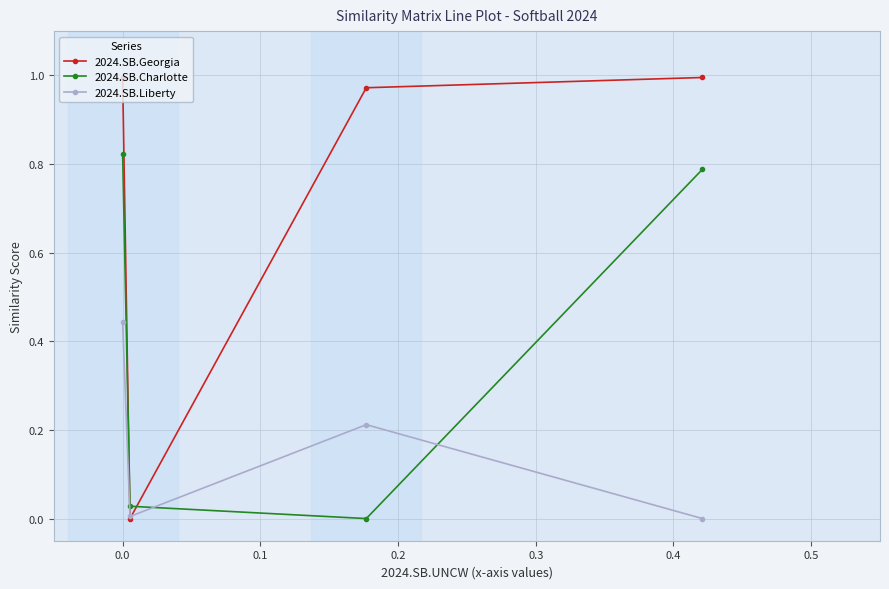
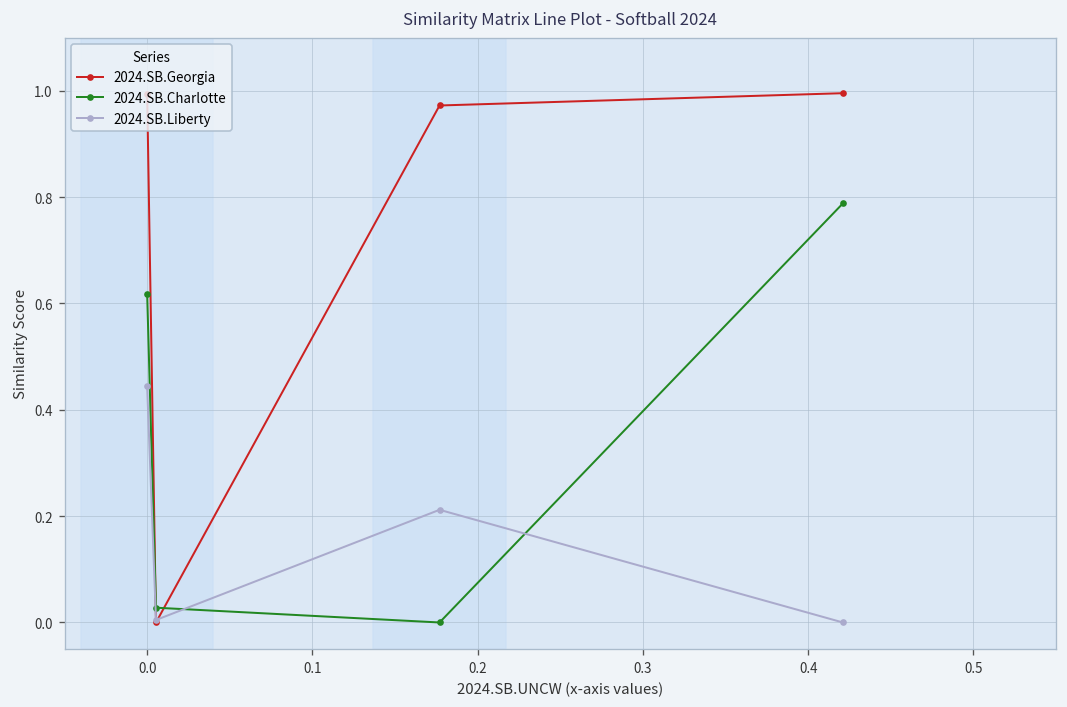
  {
    "2024.SB.Charlotte": {
-     "0.0": 0.82
+     "0.0": 0.62
    },
    "2024.SB.Liberty": {
      "0.0": 0.44
    }
  }
